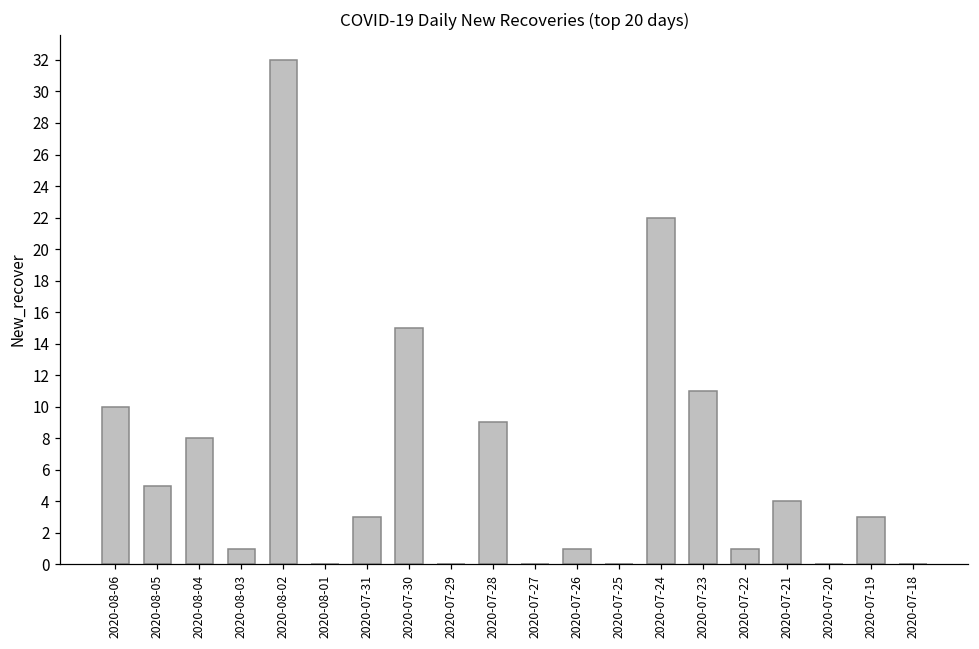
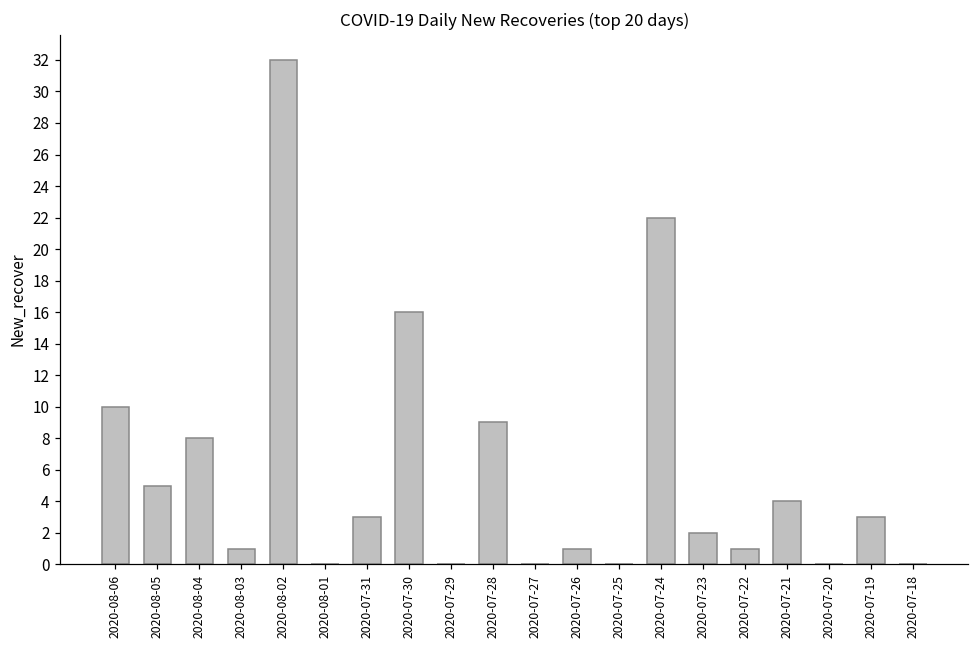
  {
    "2020-08-06": 10,
    "2020-08-05": 5,
    "2020-08-04": 8,
    "2020-08-03": 1,
    "2020-08-02": 32,
    "2020-08-01": 0,
    "2020-07-31": 3,
-   "2020-07-30": 15,
+   "2020-07-30": 16,
    "2020-07-29": 0,
    "2020-07-28": 9,
    "2020-07-27": 0,
    "2020-07-26": 1,
    "2020-07-25": 0,
    "2020-07-24": 22,
-   "2020-07-23": 11,
+   "2020-07-23": 2,
    "2020-07-22": 1,
    "2020-07-21": 4,
    "2020-07-20": 0,
    "2020-07-19": 3,
    "2020-07-18": 0
  }
